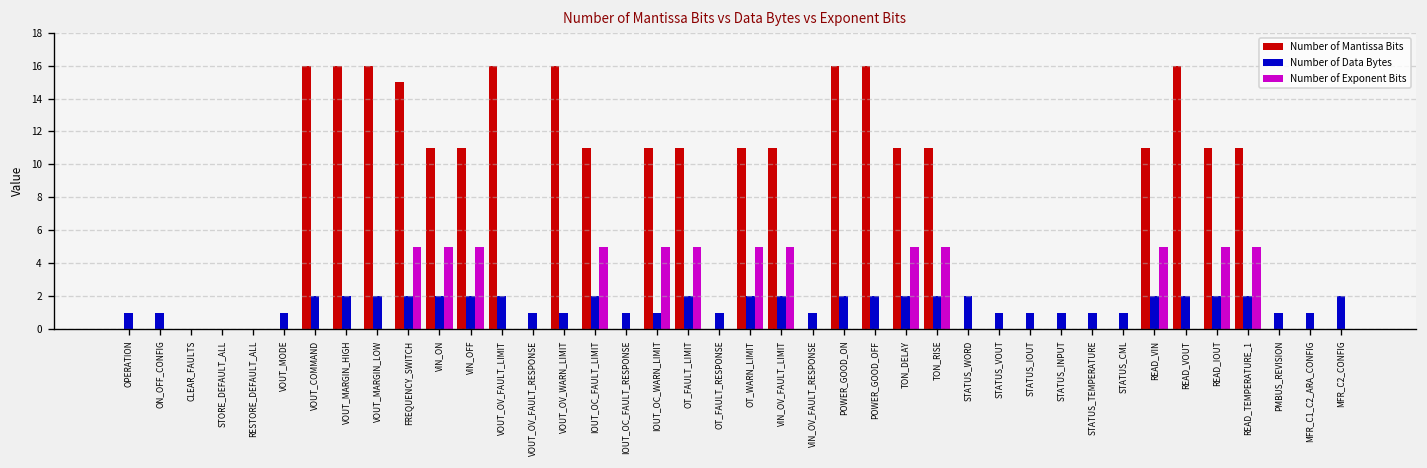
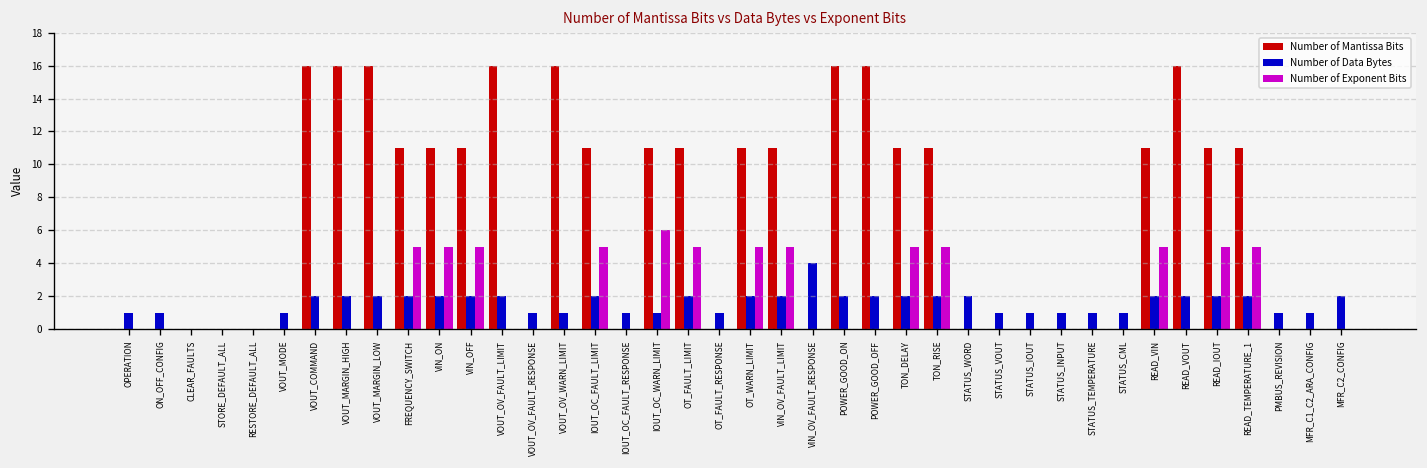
  {
    "Number of Mantissa Bits": {
      "OPERATION": 0,
      "ON_OFF_CONFIG": 0,
      "CLEAR_FAULTS": 0,
      "STORE_DEFAULT_ALL": 0,
      "RESTORE_DEFAULT_ALL": 0,
      "VOUT_MODE": 0,
      "VOUT_COMMAND": 16,
      "VOUT_MARGIN_HIGH": 16,
      "VOUT_MARGIN_LOW": 16,
-     "FREQUENCY_SWITCH": 15,
+     "FREQUENCY_SWITCH": 11,
      "VIN_ON": 11,
      "VIN_OFF": 11,
      "VOUT_OV_FAULT_LIMIT": 16,
      "VOUT_OV_FAULT_RESPONSE": 0,
      "VOUT_OV_WARN_LIMIT": 16,
      "IOUT_OC_FAULT_LIMIT": 11,
      "IOUT_OC_FAULT_RESPONSE": 0,
      "IOUT_OC_WARN_LIMIT": 11,
      "OT_FAULT_LIMIT": 11,
      "OT_FAULT_RESPONSE": 0,
      "OT_WARN_LIMIT": 11,
      "VIN_OV_FAULT_LIMIT": 11,
      "VIN_OV_FAULT_RESPONSE": 0,
      "POWER_GOOD_ON": 16,
      "POWER_GOOD_OFF": 16,
      "TON_DELAY": 11,
      "TON_RISE": 11,
      "STATUS_WORD": 0,
      "STATUS_VOUT": 0,
      "STATUS_IOUT": 0,
      "STATUS_INPUT": 0,
      "STATUS_TEMPERATURE": 0,
      "STATUS_CML": 0,
      "READ_VIN": 11,
      "READ_VOUT": 16,
      "READ_IOUT": 11,
      "READ_TEMPERATURE_1": 11,
      "PMBUS_REVISION": 0,
      "MFR_C1_C2_ARA_CONFIG": 0,
      "MFR_C2_CONFIG": 0
    },
    "Number of Data Bytes": {
      "OPERATION": 1,
      "ON_OFF_CONFIG": 1,
      "CLEAR_FAULTS": 0,
      "STORE_DEFAULT_ALL": 0,
      "RESTORE_DEFAULT_ALL": 0,
      "VOUT_MODE": 1,
      "VOUT_COMMAND": 2,
      "VOUT_MARGIN_HIGH": 2,
      "VOUT_MARGIN_LOW": 2,
      "FREQUENCY_SWITCH": 2,
      "VIN_ON": 2,
      "VIN_OFF": 2,
      "VOUT_OV_FAULT_LIMIT": 2,
      "VOUT_OV_FAULT_RESPONSE": 1,
      "VOUT_OV_WARN_LIMIT": 1,
      "IOUT_OC_FAULT_LIMIT": 2,
      "IOUT_OC_FAULT_RESPONSE": 1,
      "IOUT_OC_WARN_LIMIT": 1,
      "OT_FAULT_LIMIT": 2,
      "OT_FAULT_RESPONSE": 1,
      "OT_WARN_LIMIT": 2,
      "VIN_OV_FAULT_LIMIT": 2,
-     "VIN_OV_FAULT_RESPONSE": 1,
+     "VIN_OV_FAULT_RESPONSE": 4,
      "POWER_GOOD_ON": 2,
      "POWER_GOOD_OFF": 2,
      "TON_DELAY": 2,
      "TON_RISE": 2,
      "STATUS_WORD": 2,
      "STATUS_VOUT": 1,
      "STATUS_IOUT": 1,
      "STATUS_INPUT": 1,
      "STATUS_TEMPERATURE": 1,
      "STATUS_CML": 1,
      "READ_VIN": 2,
      "READ_VOUT": 2,
      "READ_IOUT": 2,
      "READ_TEMPERATURE_1": 2,
      "PMBUS_REVISION": 1,
      "MFR_C1_C2_ARA_CONFIG": 1,
      "MFR_C2_CONFIG": 2
    },
    "Number of Exponent Bits": {
      "OPERATION": 0,
      "ON_OFF_CONFIG": 0,
      "CLEAR_FAULTS": 0,
      "STORE_DEFAULT_ALL": 0,
      "RESTORE_DEFAULT_ALL": 0,
      "VOUT_MODE": 0,
      "VOUT_COMMAND": 0,
      "VOUT_MARGIN_HIGH": 0,
      "VOUT_MARGIN_LOW": 0,
      "FREQUENCY_SWITCH": 5,
      "VIN_ON": 5,
      "VIN_OFF": 5,
      "VOUT_OV_FAULT_LIMIT": 0,
      "VOUT_OV_FAULT_RESPONSE": 0,
      "VOUT_OV_WARN_LIMIT": 0,
      "IOUT_OC_FAULT_LIMIT": 5,
      "IOUT_OC_FAULT_RESPONSE": 0,
-     "IOUT_OC_WARN_LIMIT": 5,
+     "IOUT_OC_WARN_LIMIT": 6,
      "OT_FAULT_LIMIT": 5,
      "OT_FAULT_RESPONSE": 0,
      "OT_WARN_LIMIT": 5,
      "VIN_OV_FAULT_LIMIT": 5,
      "VIN_OV_FAULT_RESPONSE": 0,
      "POWER_GOOD_ON": 0,
      "POWER_GOOD_OFF": 0,
      "TON_DELAY": 5,
      "TON_RISE": 5,
      "STATUS_WORD": 0,
      "STATUS_VOUT": 0,
      "STATUS_IOUT": 0,
      "STATUS_INPUT": 0,
      "STATUS_TEMPERATURE": 0,
      "STATUS_CML": 0,
      "READ_VIN": 5,
      "READ_VOUT": 0,
      "READ_IOUT": 5,
      "READ_TEMPERATURE_1": 5,
      "PMBUS_REVISION": 0,
      "MFR_C1_C2_ARA_CONFIG": 0,
      "MFR_C2_CONFIG": 0
    }
  }
